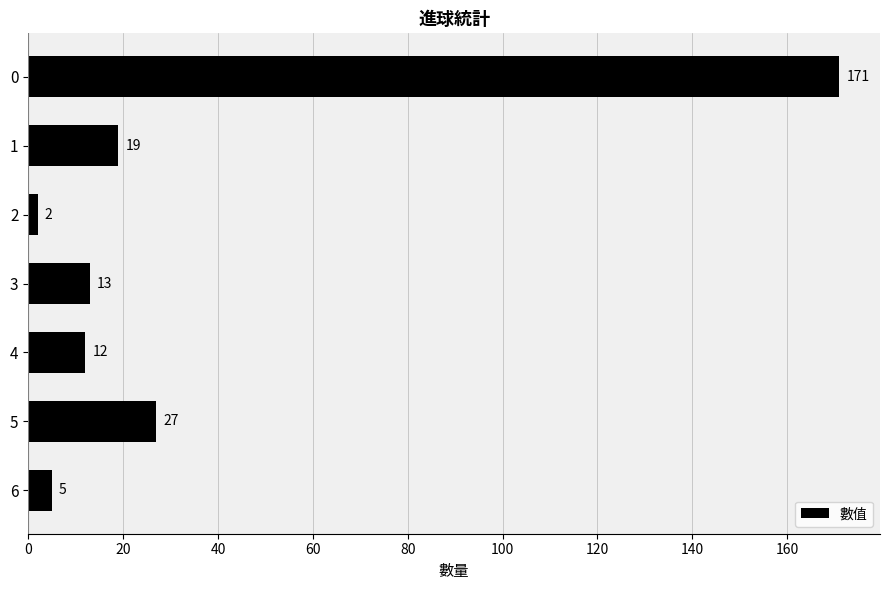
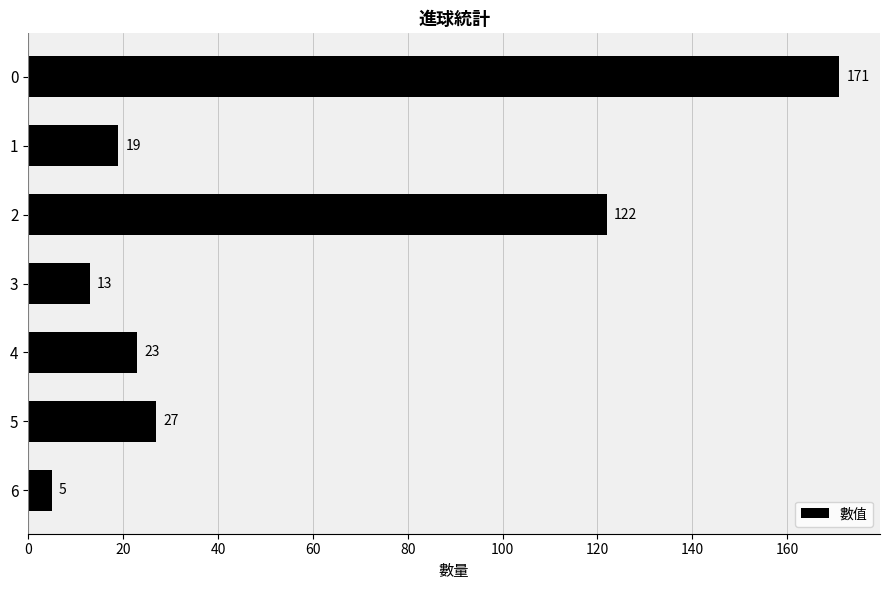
  {
    "0": 171,
    "1": 19,
-   "2": 2,
+   "2": 122,
    "3": 13,
-   "4": 12,
+   "4": 23,
    "5": 27,
    "6": 5
  }
